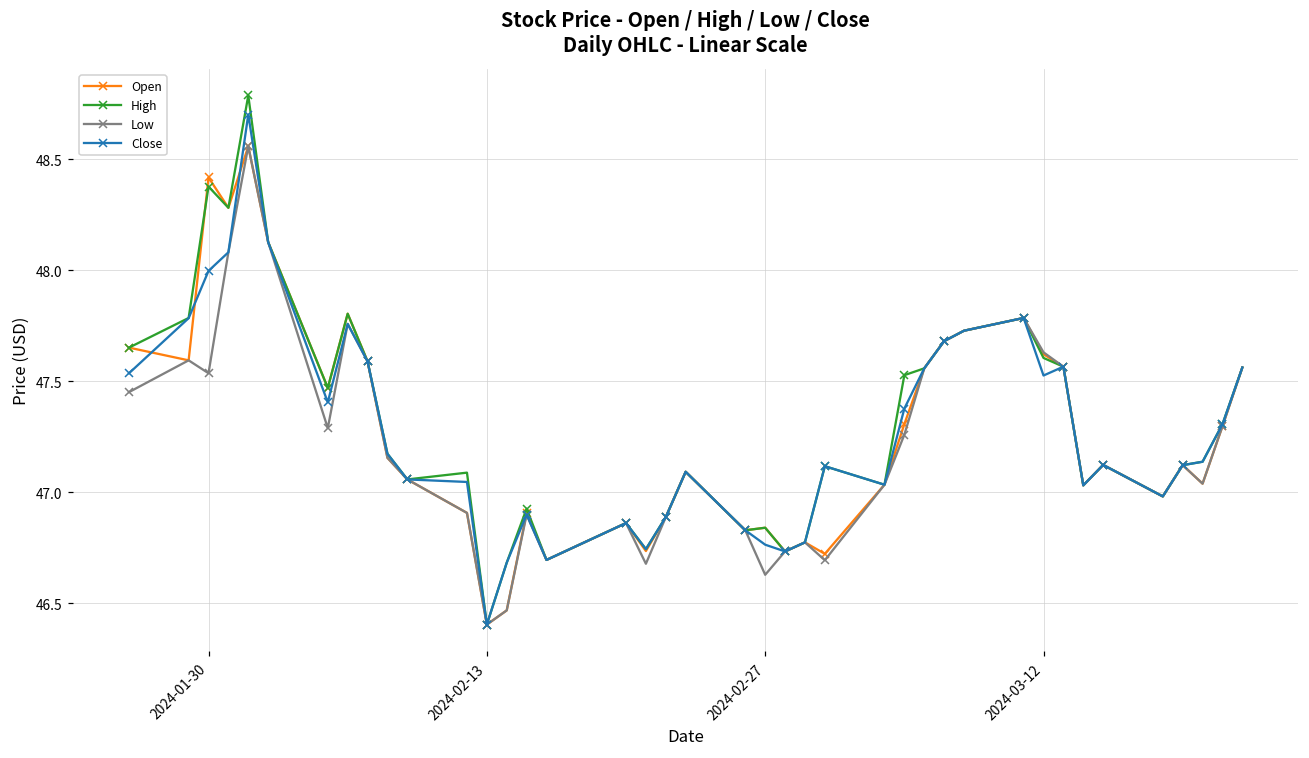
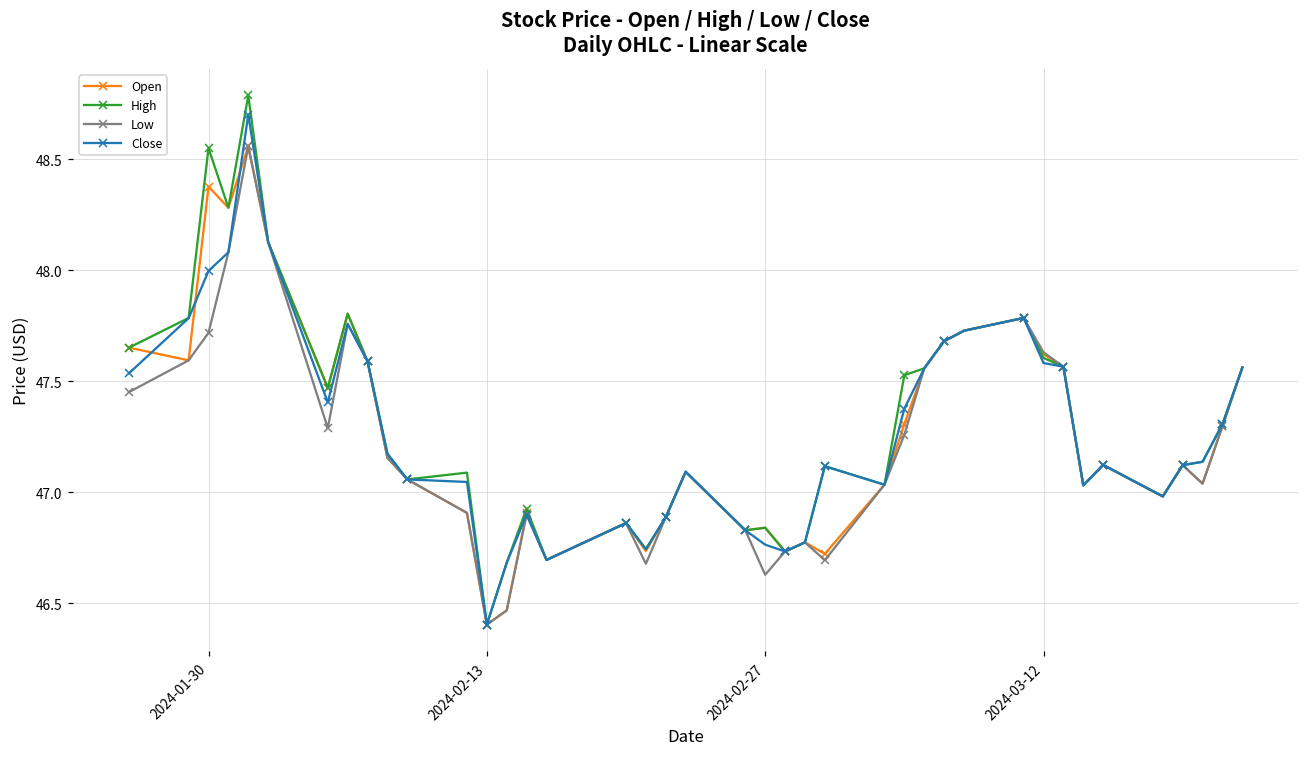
  {
    "Open": {
-     "2024-01-30": 48.42
+     "2024-01-30": 48.38
    },
    "High": {
-     "2024-01-30": 48.38,
+     "2024-01-30": 48.55,
      "2024-03-12": 47.60
    },
    "Low": {
-     "2024-01-30": 47.54,
+     "2024-01-30": 47.72,
      "2024-02-27": 46.63
    },
    "Close": {
      "2024-01-30": 48.00,
      "2024-02-27": 46.76,
-     "2024-03-12": 47.53
+     "2024-03-12": 47.58
    }
  }
